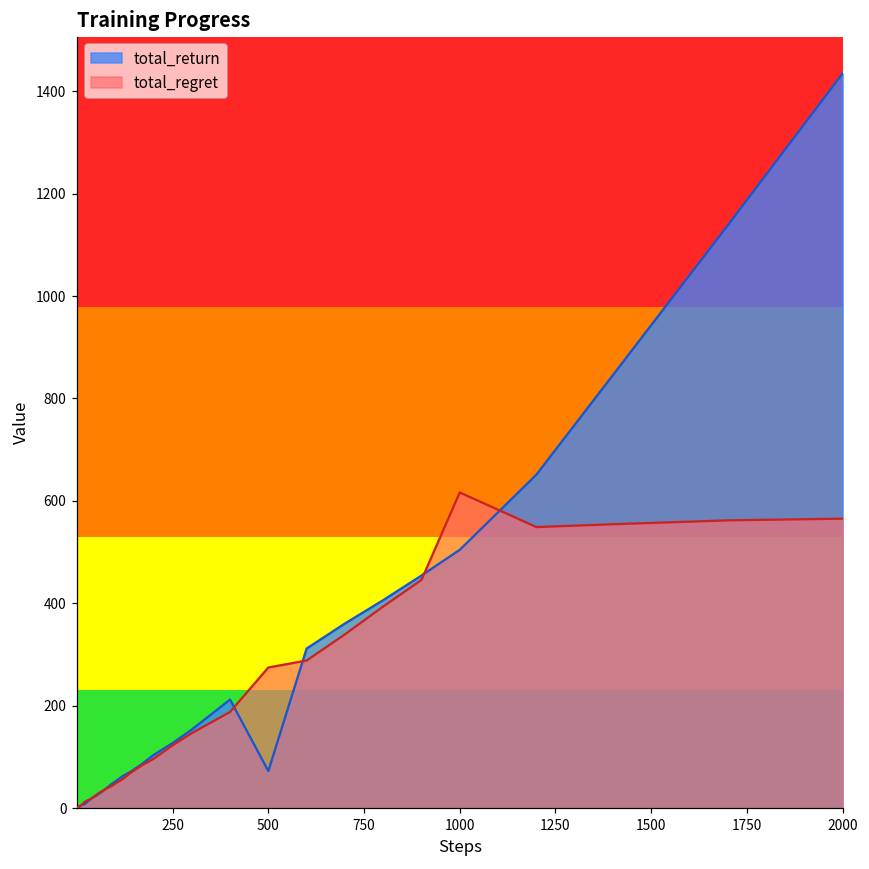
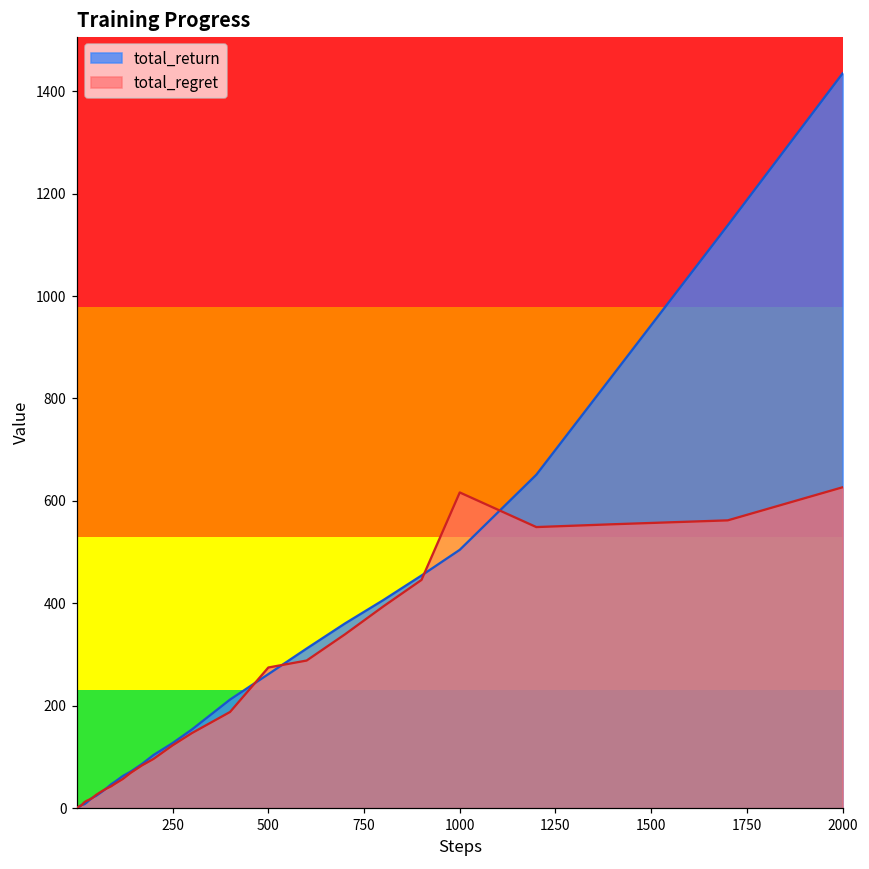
  {
    "total_return": {
-     "500": 70,
+     "500": 260,
      "1000": 500,
      "2000": 1430
    },
    "total_regret": {
      "500": 270,
      "1000": 620,
-     "2000": 570
+     "2000": 630
    }
  }
